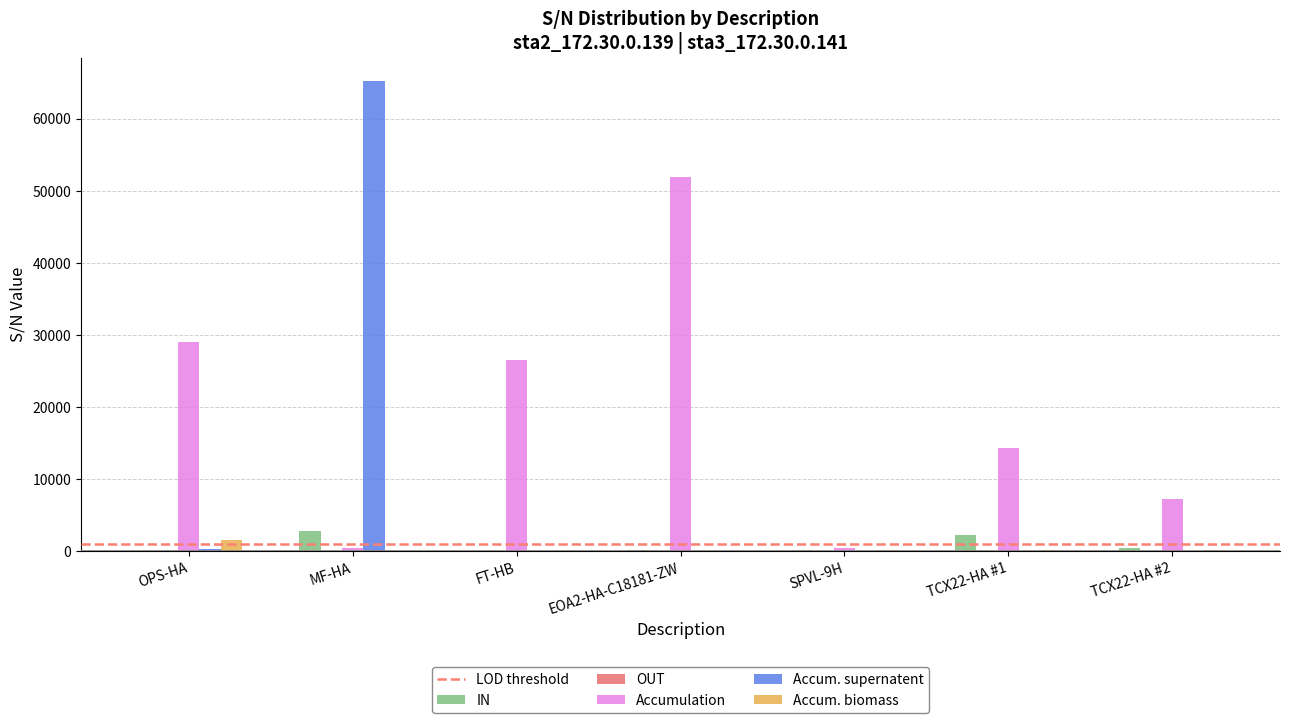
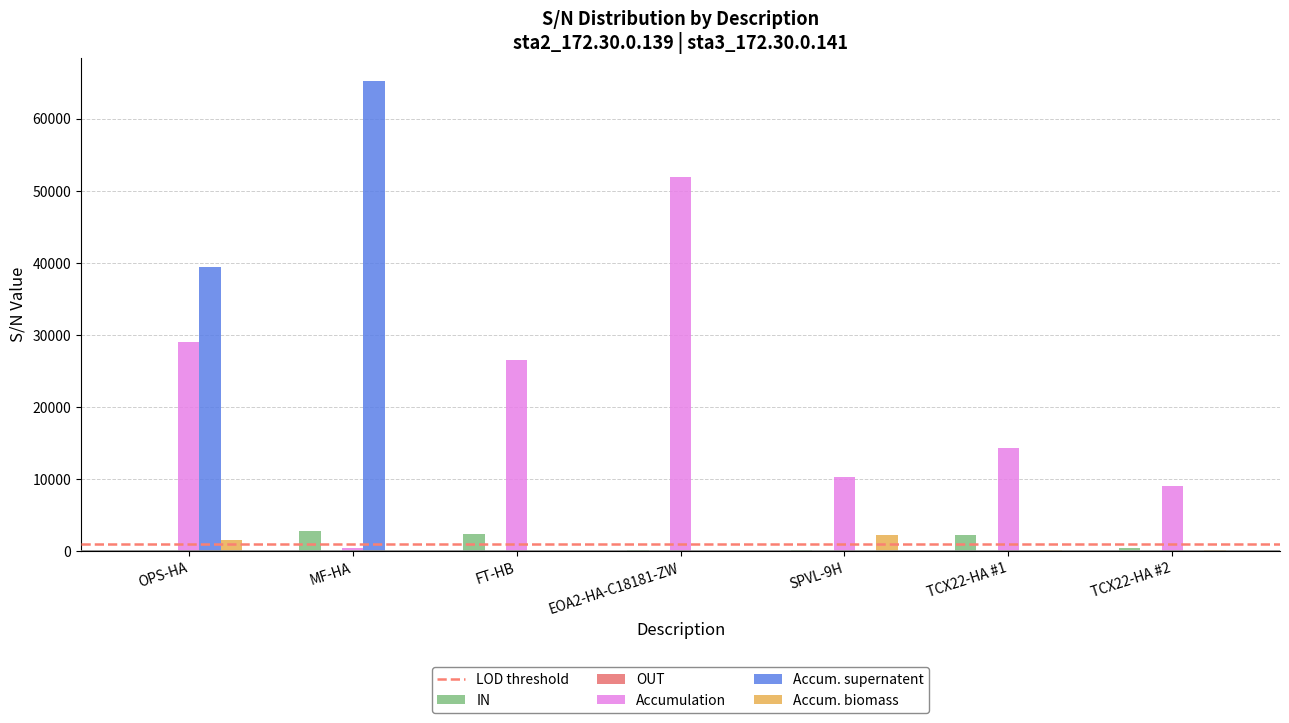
  {
    "IN": {
      "MF-HA": 3000,
-     "FT-HB": 0,
+     "FT-HB": 2000,
      "TCX22-HA #1": 2000,
      "TCX22-HA #2": 0
    },
    "OUT": {
      "OPS-HA": 0,
      "MF-HA": 0,
      "FT-HB": 0,
      "EOA2-HA-C18181-ZW": 0,
      "SPVL-9H": 0,
      "TCX22-HA #1": 0,
      "TCX22-HA #2": 0
    },
    "Accumulation": {
      "OPS-HA": 29000,
      "MF-HA": 0,
      "FT-HB": 27000,
      "EOA2-HA-C18181-ZW": 52000,
-     "SPVL-9H": 0,
+     "SPVL-9H": 10000,
      "TCX22-HA #1": 14000,
-     "TCX22-HA #2": 7000
+     "TCX22-HA #2": 9000
    },
    "Accum. supernatent": {
-     "OPS-HA": 0,
+     "OPS-HA": 39000,
      "MF-HA": 65000,
      "FT-HB": 0,
      "EOA2-HA-C18181-ZW": 0,
      "SPVL-9H": 0,
      "TCX22-HA #1": 0,
      "TCX22-HA #2": 0
    },
    "Accum. biomass": {
      "OPS-HA": 2000,
-     "SPVL-9H": 0
+     "SPVL-9H": 2000
    }
  }
